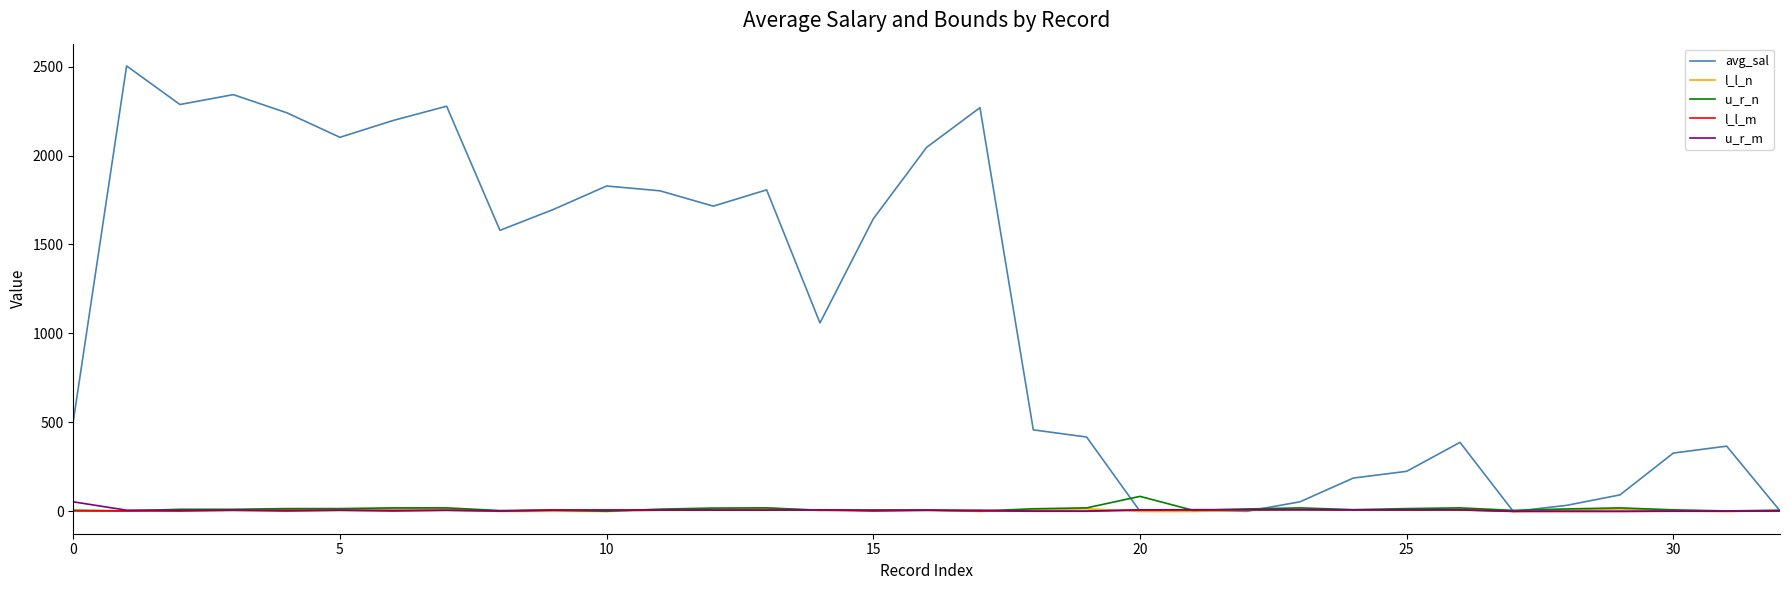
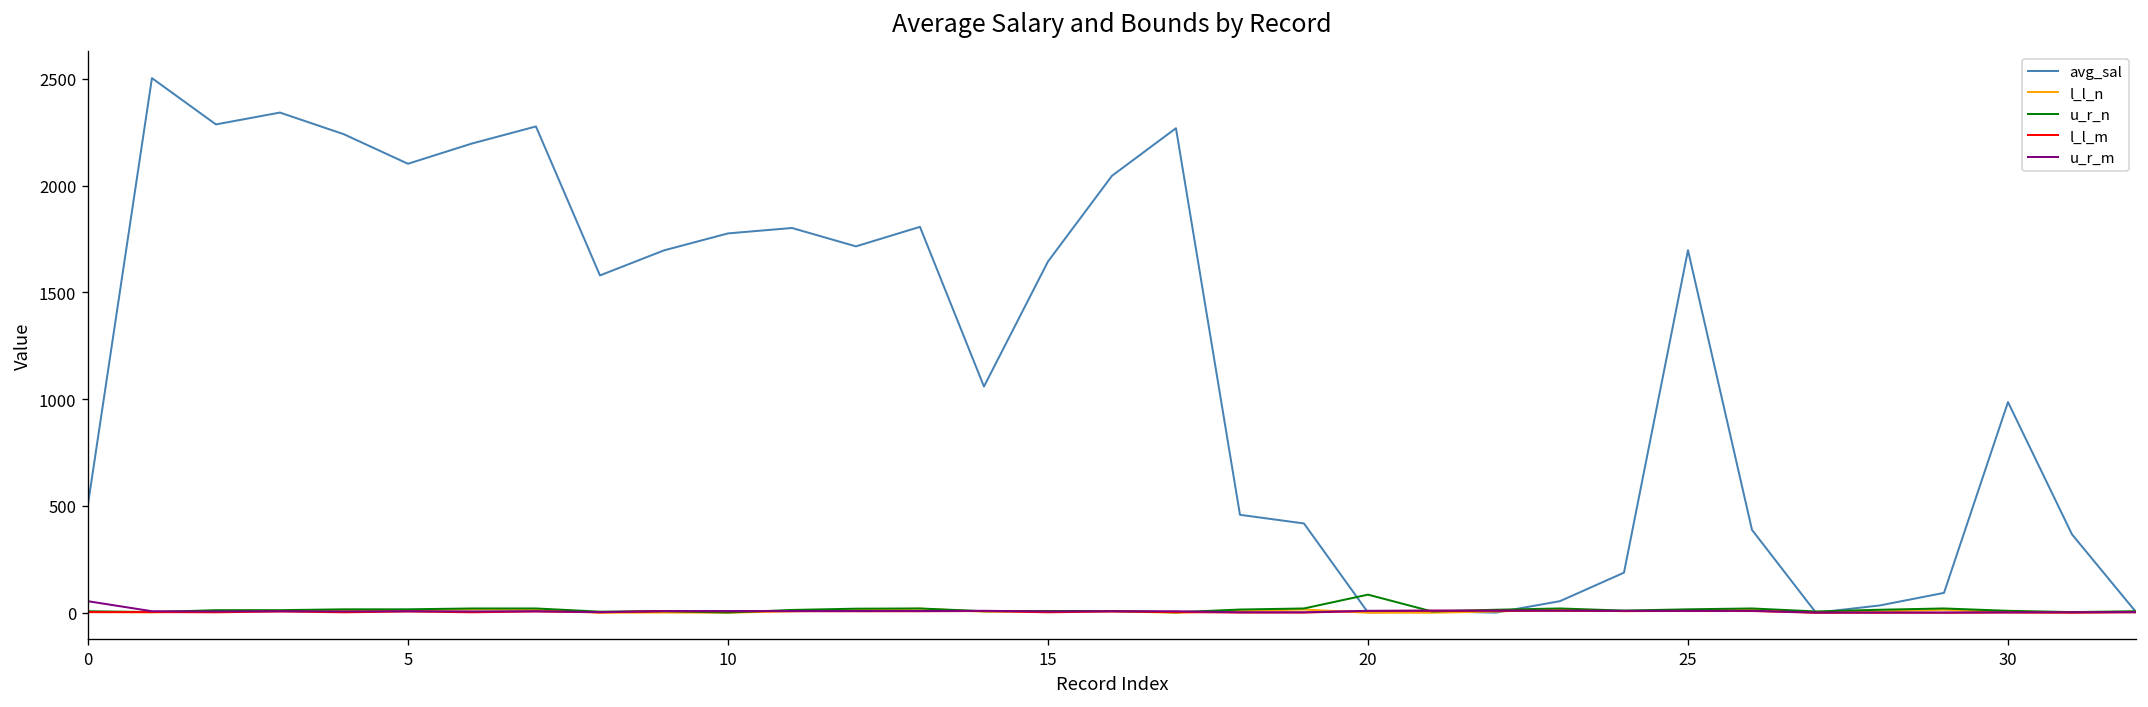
  {
    "avg_sal": {
      "0": 510,
      "5": 2100,
-     "10": 1830,
+     "10": 1780,
      "15": 1640,
-     "25": 230,
-     "30": 330
+     "25": 1700,
+     "30": 990
    },
    "u_r_n": {
      "20": 80
    },
    "u_r_m": {
      "0": 50
    }
  }
